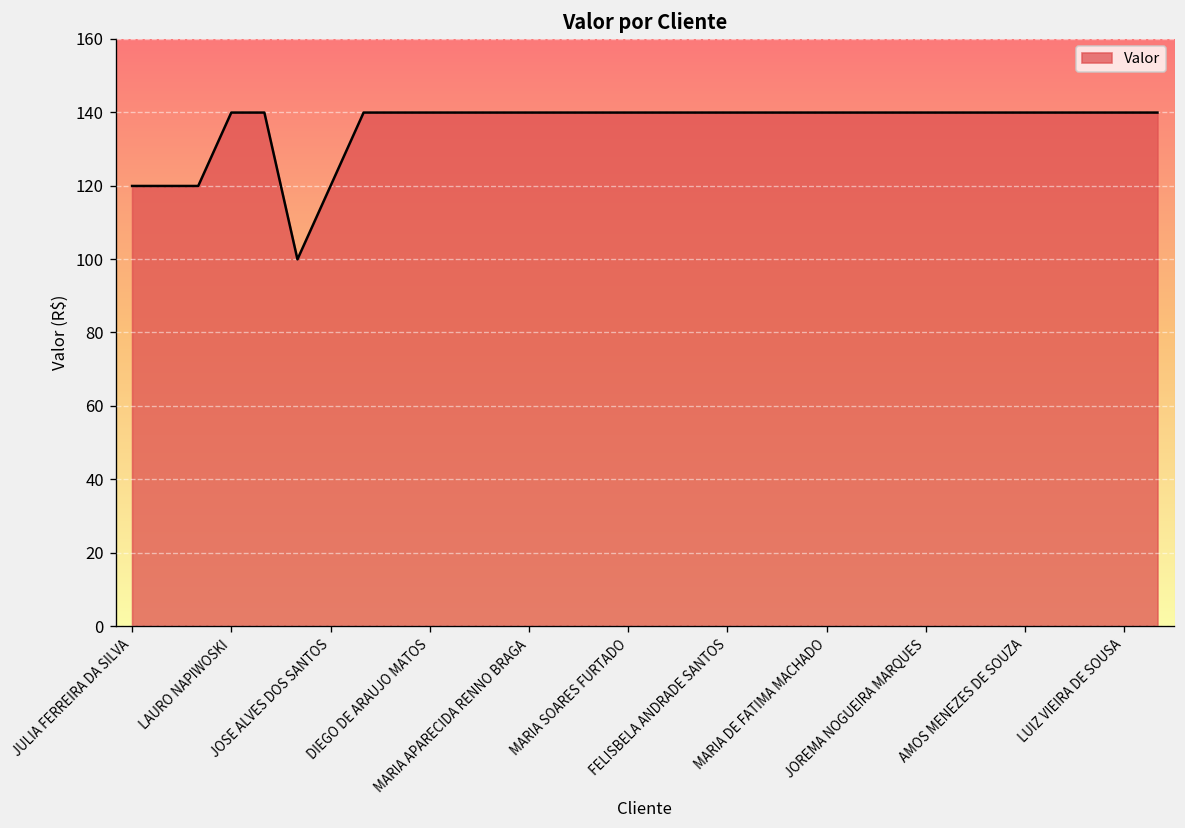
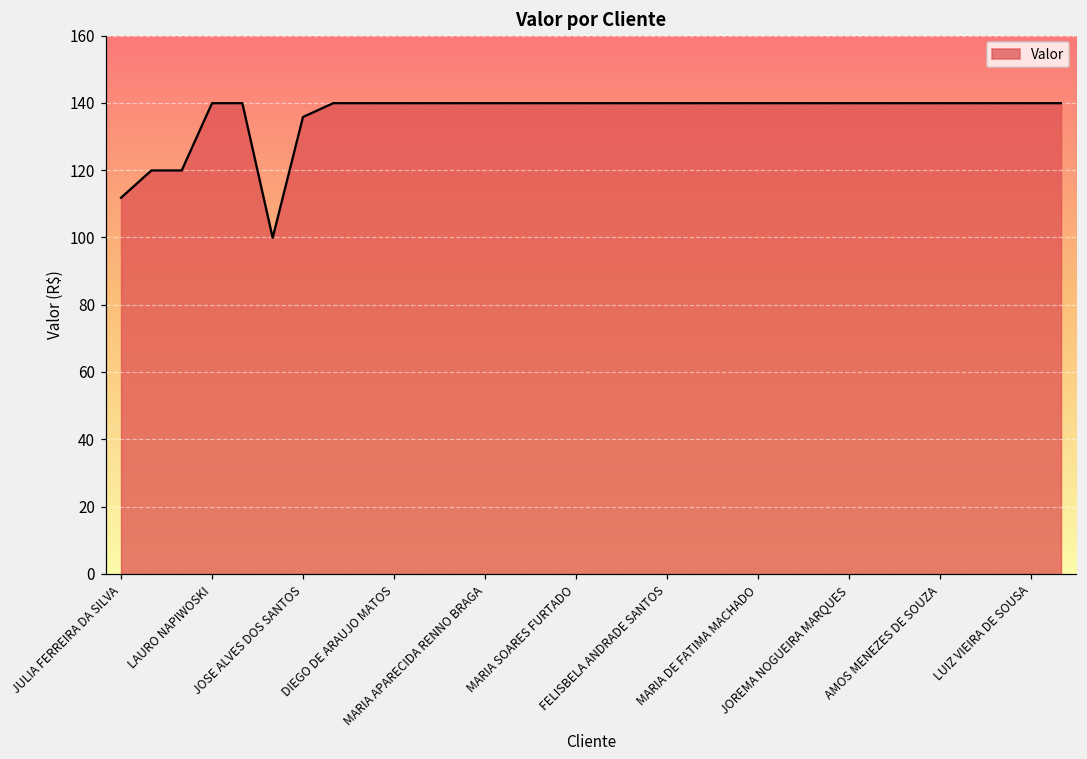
  {
-   "JULIA FERREIRA DA SILVA": 120,
+   "JULIA FERREIRA DA SILVA": 112,
    "LAURO NAPIWOSKI": 140,
-   "JOSE ALVES DOS SANTOS": 120,
+   "JOSE ALVES DOS SANTOS": 136,
    "DIEGO DE ARAUJO MATOS": 140,
    "MARIA APARECIDA RENNO BRAGA": 140,
    "MARIA SOARES FURTADO": 140,
    "FELISBELA ANDRADE SANTOS": 140,
    "MARIA DE FATIMA MACHADO": 140,
    "JOREMA NOGUEIRA MARQUES": 140,
    "AMOS MENEZES DE SOUZA": 140,
    "LUIZ VIEIRA DE SOUSA": 140
  }
